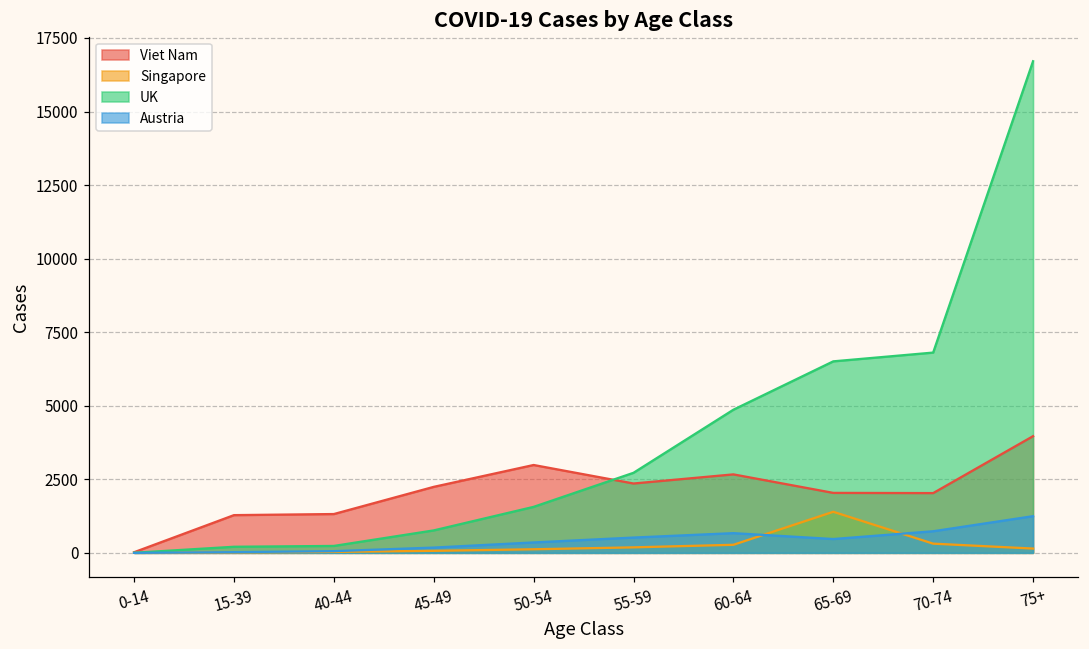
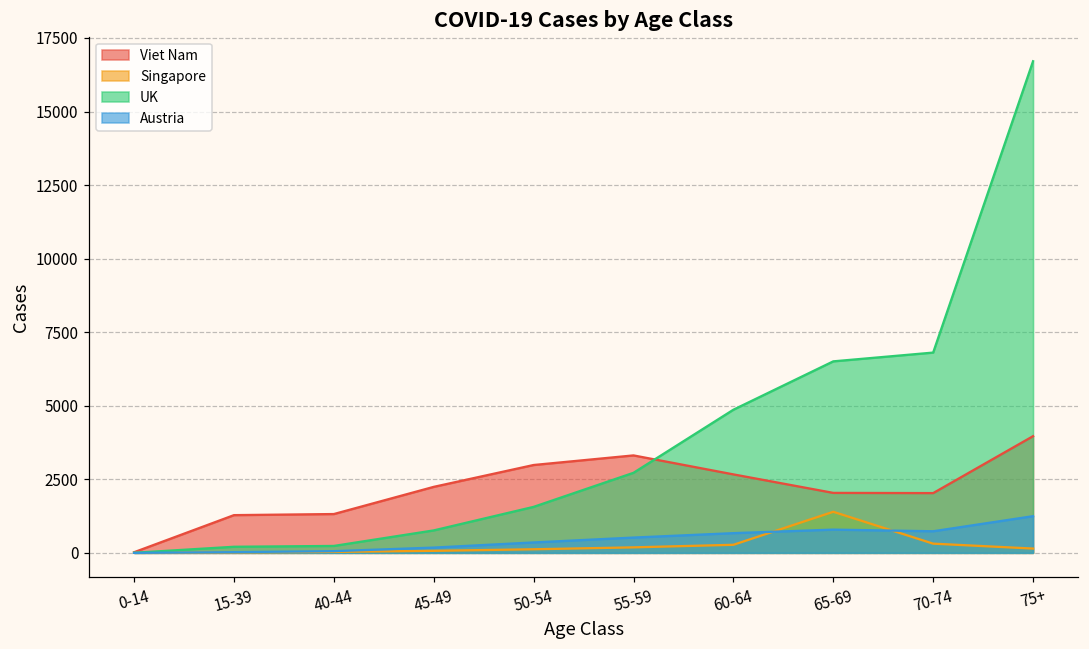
  {
    "Viet Nam": {
      "15-39": 1300,
      "40-44": 1300,
      "45-49": 2200,
      "50-54": 3000,
-     "55-59": 2400,
+     "55-59": 3300,
      "60-64": 2700,
      "65-69": 2000,
      "70-74": 2000,
      "75+": 4000
    },
    "Singapore": {
      "45-49": 100,
      "50-54": 100,
      "55-59": 200,
      "60-64": 300,
      "65-69": 1400,
      "70-74": 300,
      "75+": 100
    },
    "UK": {
      "15-39": 200,
      "40-44": 200,
      "45-49": 800,
      "50-54": 1600,
      "55-59": 2700,
      "60-64": 4900,
      "65-69": 6500,
      "70-74": 6800,
      "75+": 16700
    },
    "Austria": {
      "45-49": 200,
      "50-54": 400,
      "55-59": 500,
      "60-64": 700,
-     "65-69": 500,
+     "65-69": 800,
      "70-74": 700,
      "75+": 1200
    }
  }
